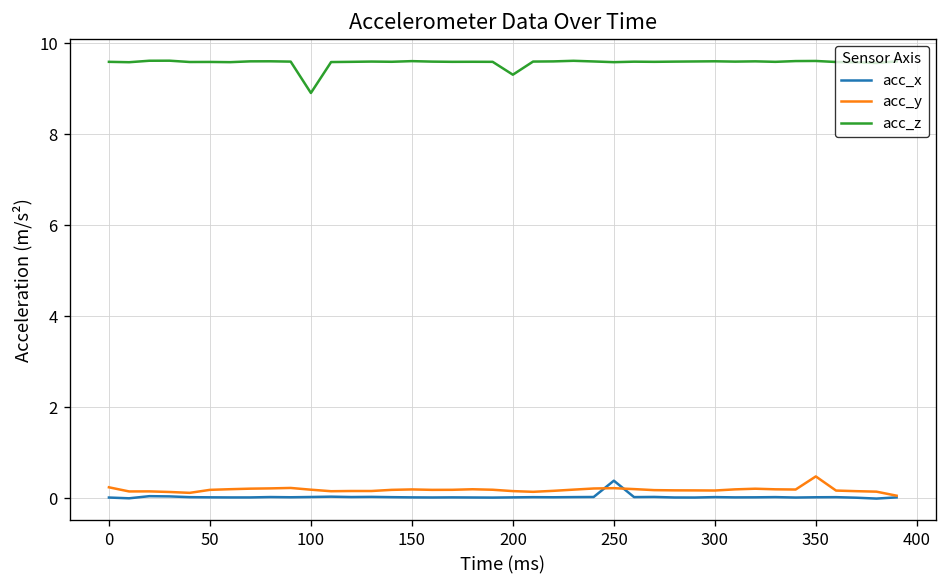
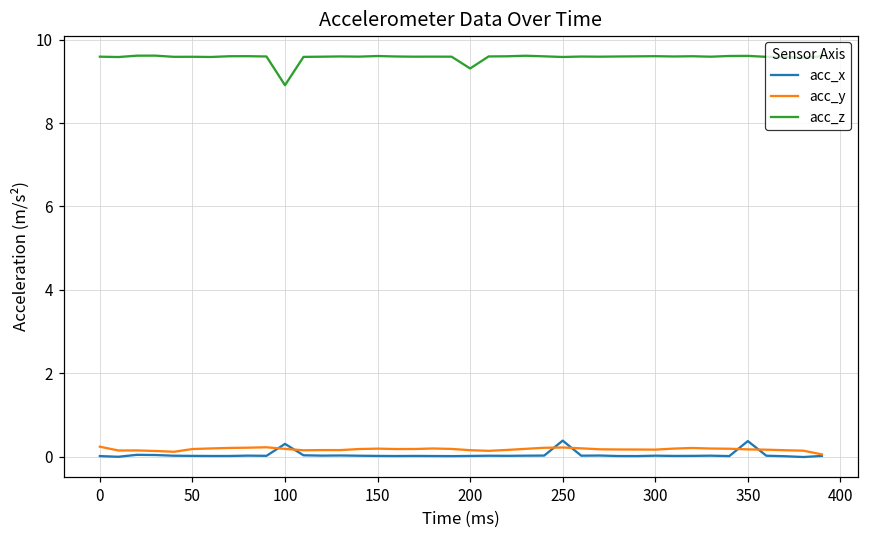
  {
    "acc_x": {
      "0": 0.0,
      "50": 0.0,
-     "100": 0.0,
+     "100": 0.3,
      "150": 0.0,
      "200": 0.0,
      "250": 0.4,
      "300": 0.0,
-     "350": 0.0
+     "350": 0.4
    },
    "acc_y": {
      "0": 0.2,
      "50": 0.2,
      "100": 0.2,
      "150": 0.2,
      "200": 0.2,
      "250": 0.2,
      "300": 0.2,
-     "350": 0.5
+     "350": 0.2
    },
    "acc_z": {
      "0": 9.6,
      "50": 9.6,
      "100": 8.9,
      "150": 9.6,
      "200": 9.3,
      "250": 9.6,
      "300": 9.6,
      "350": 9.6
    }
  }
